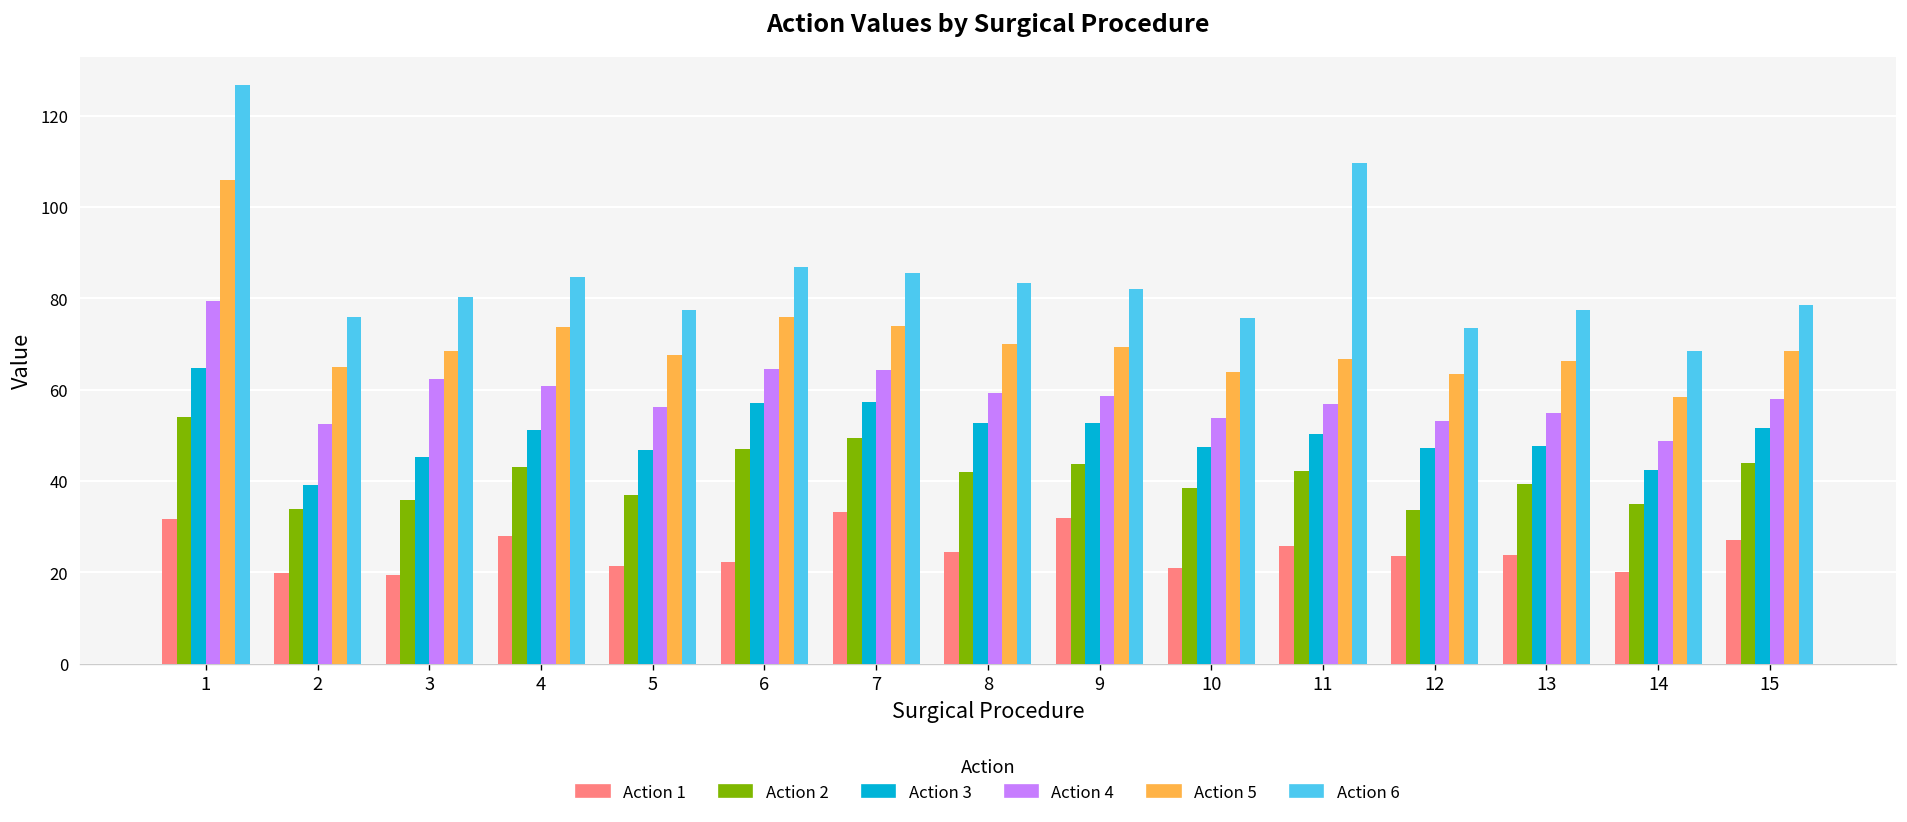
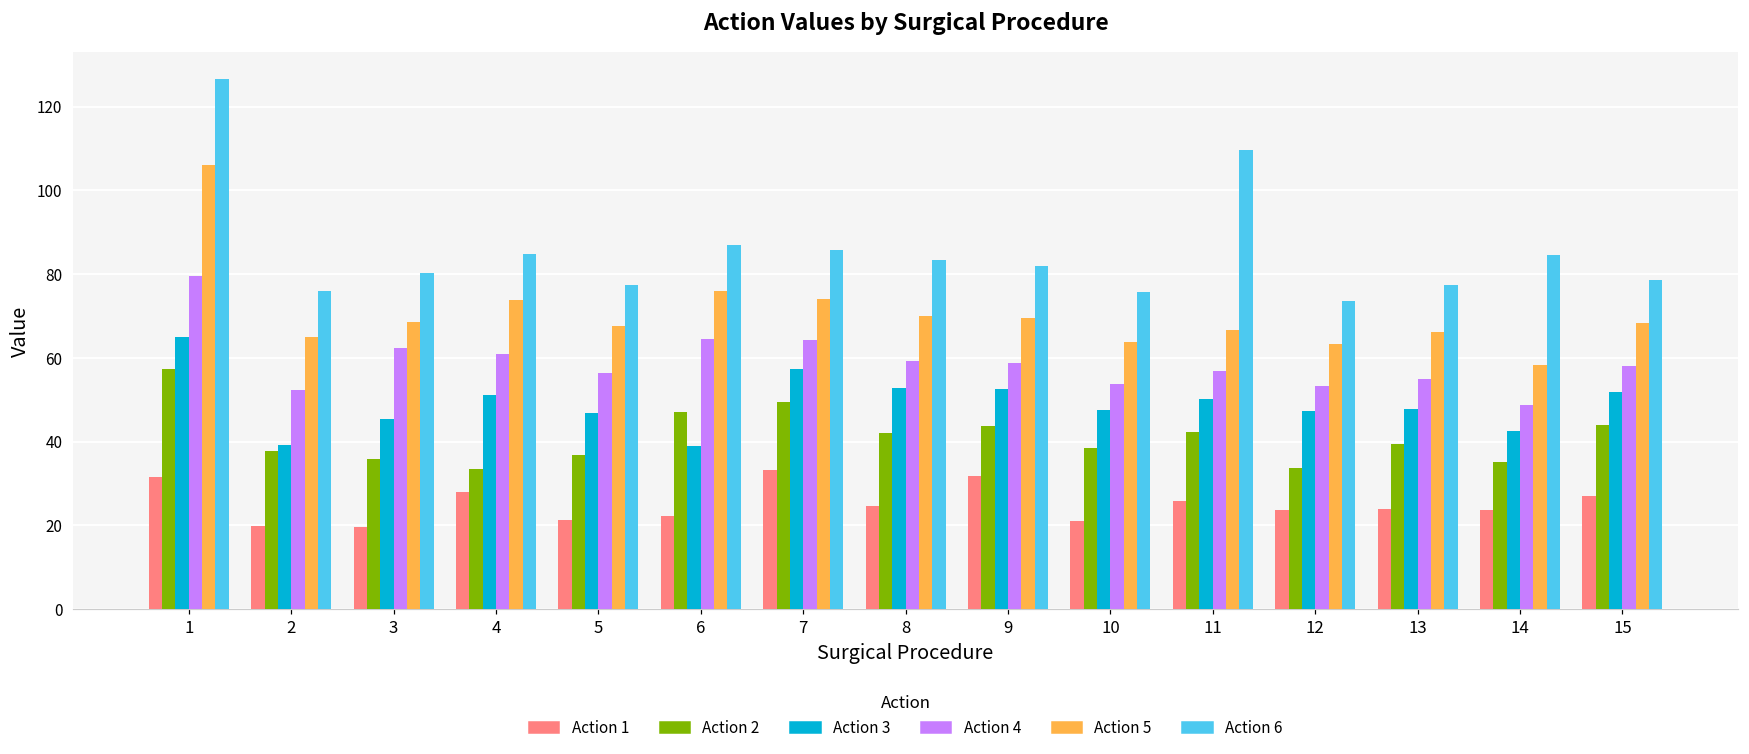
  {
    "Action 1": {
      "1": 32,
      "2": 20,
      "3": 20,
      "4": 28,
      "5": 21,
      "6": 22,
      "7": 33,
      "8": 25,
      "9": 32,
      "10": 21,
      "11": 26,
      "12": 24,
      "13": 24,
-     "14": 20,
+     "14": 24,
      "15": 27
    },
    "Action 2": {
-     "1": 54,
-     "2": 34,
+     "1": 57,
+     "2": 38,
      "3": 36,
-     "4": 43,
+     "4": 33,
      "5": 37,
      "6": 47,
      "7": 50,
      "8": 42,
      "9": 44,
      "10": 39,
      "11": 42,
      "12": 34,
      "13": 39,
      "14": 35,
      "15": 44
    },
    "Action 3": {
      "1": 65,
      "2": 39,
      "3": 45,
      "4": 51,
      "5": 47,
-     "6": 57,
+     "6": 39,
      "7": 57,
      "8": 53,
      "9": 53,
      "10": 48,
      "11": 50,
      "12": 47,
      "13": 48,
      "14": 42,
      "15": 52
    },
    "Action 4": {
      "1": 79,
      "2": 52,
      "3": 62,
      "4": 61,
      "5": 56,
      "6": 65,
      "7": 64,
      "8": 59,
      "9": 59,
      "10": 54,
      "11": 57,
      "12": 53,
      "13": 55,
      "14": 49,
      "15": 58
    },
    "Action 5": {
      "1": 106,
      "2": 65,
      "3": 68,
      "4": 74,
      "5": 68,
      "6": 76,
      "7": 74,
      "8": 70,
      "9": 69,
      "10": 64,
      "11": 67,
      "12": 63,
      "13": 66,
      "14": 58,
      "15": 68
    },
    "Action 6": {
      "1": 127,
      "2": 76,
      "3": 80,
      "4": 85,
      "5": 77,
      "6": 87,
      "7": 86,
      "8": 83,
      "9": 82,
      "10": 76,
      "11": 110,
      "12": 73,
      "13": 77,
-     "14": 69,
+     "14": 84,
      "15": 78
    }
  }
